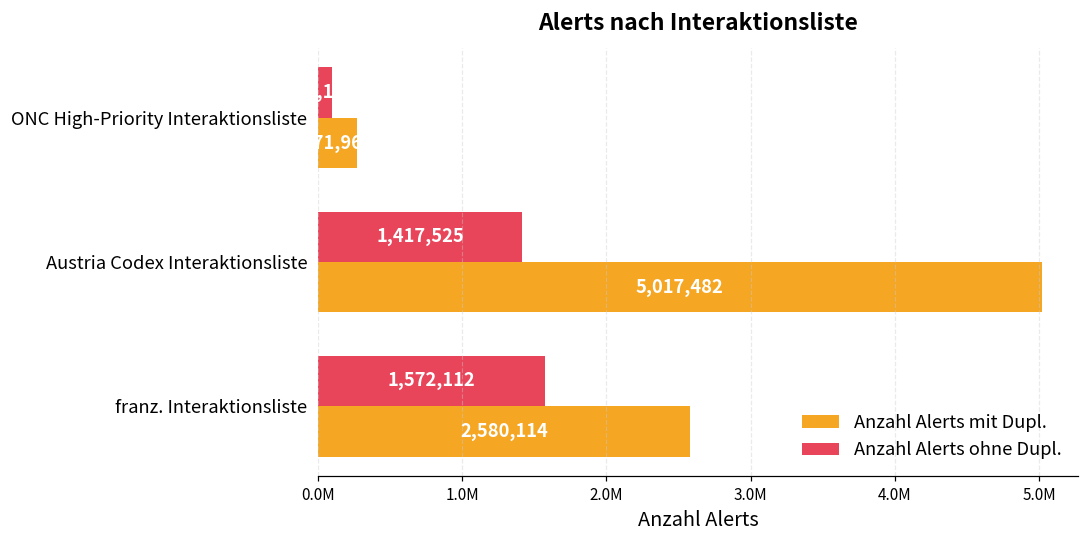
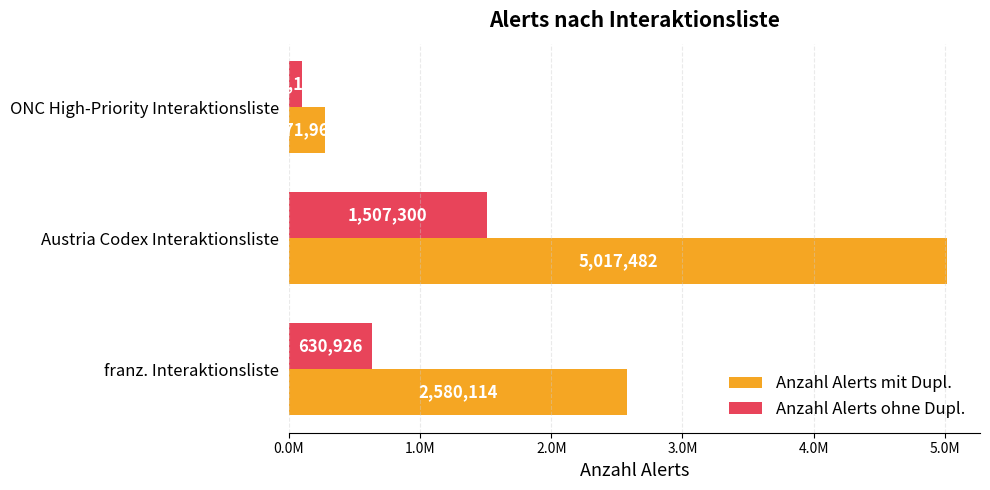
  {
    "Anzahl Alerts mit Dupl.": {
      "Austria Codex Interaktionsliste": "5,017,482",
      "franz. Interaktionsliste": "2,580,114"
    },
    "Anzahl Alerts ohne Dupl.": {
-     "Austria Codex Interaktionsliste": "1,417,525",
-     "franz. Interaktionsliste": "1,572,112"
+     "Austria Codex Interaktionsliste": "1,507,300",
+     "franz. Interaktionsliste": "630,926"
    }
  }
